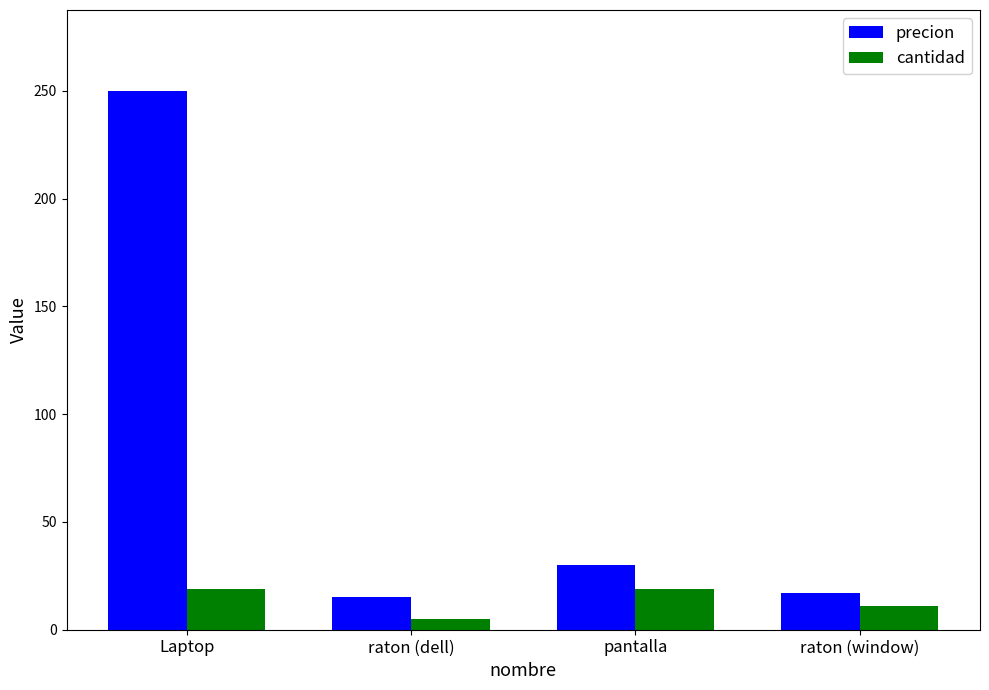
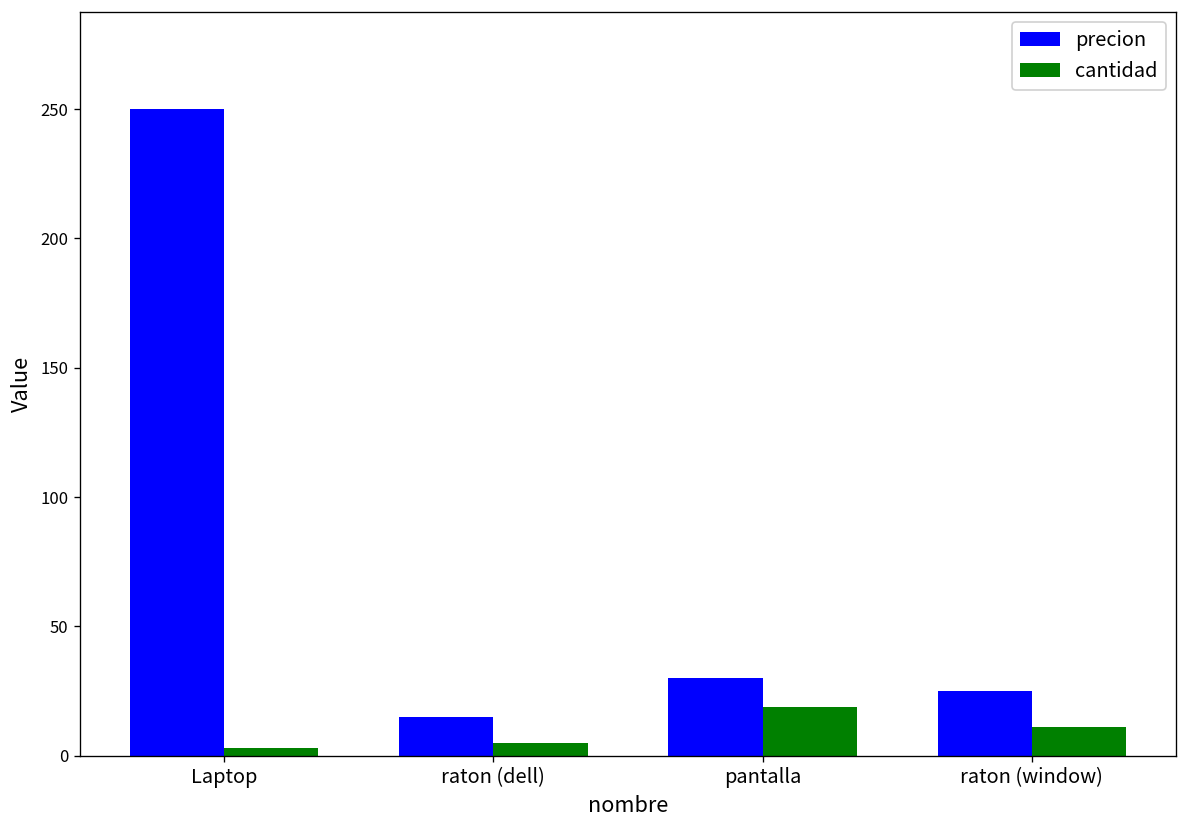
  {
    "precion": {
      "Laptop": 250,
      "raton (dell)": 15,
      "pantalla": 30,
-     "raton (window)": 17
+     "raton (window)": 25
    },
    "cantidad": {
-     "Laptop": 19,
+     "Laptop": 3,
      "raton (dell)": 5,
      "pantalla": 19,
      "raton (window)": 11
    }
  }
